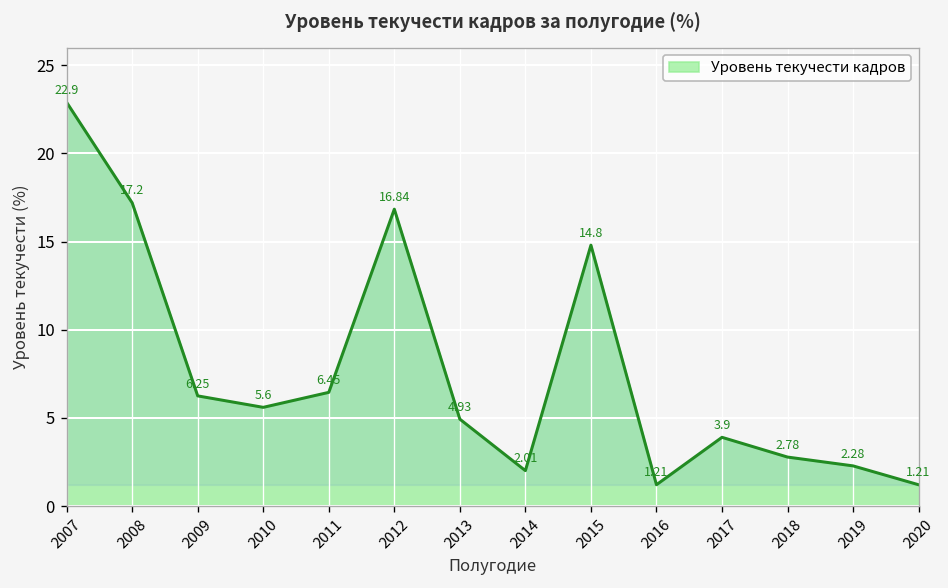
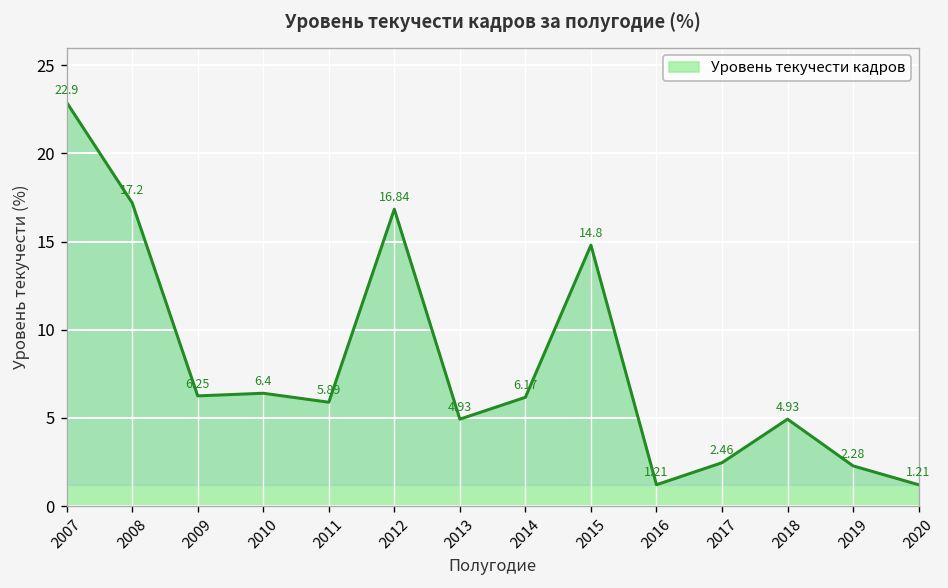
  {
    "2007": 22.9,
    "2008": 17.2,
    "2009": 6.25,
-   "2010": 5.6,
-   "2011": 6.45,
+   "2010": 6.4,
+   "2011": 5.89,
    "2012": 16.84,
    "2013": 4.93,
-   "2014": 2.01,
+   "2014": 6.17,
    "2015": 14.8,
    "2016": 1.21,
-   "2017": 3.9,
-   "2018": 2.78,
+   "2017": 2.46,
+   "2018": 4.93,
    "2019": 2.28,
    "2020": 1.21
  }
